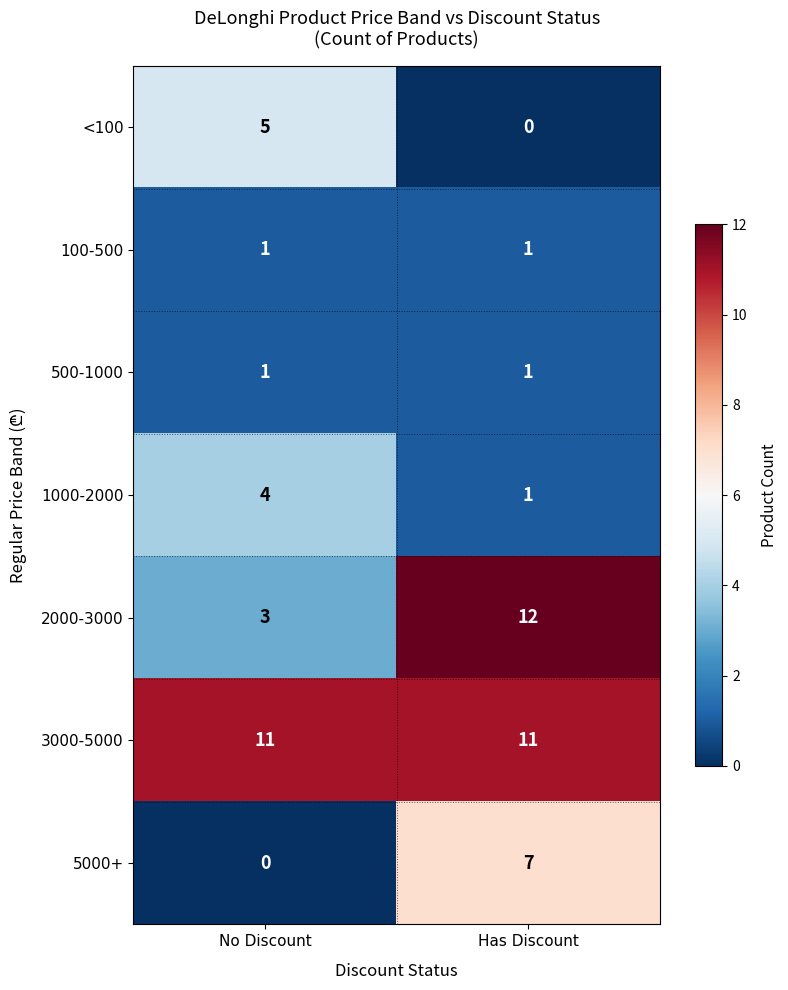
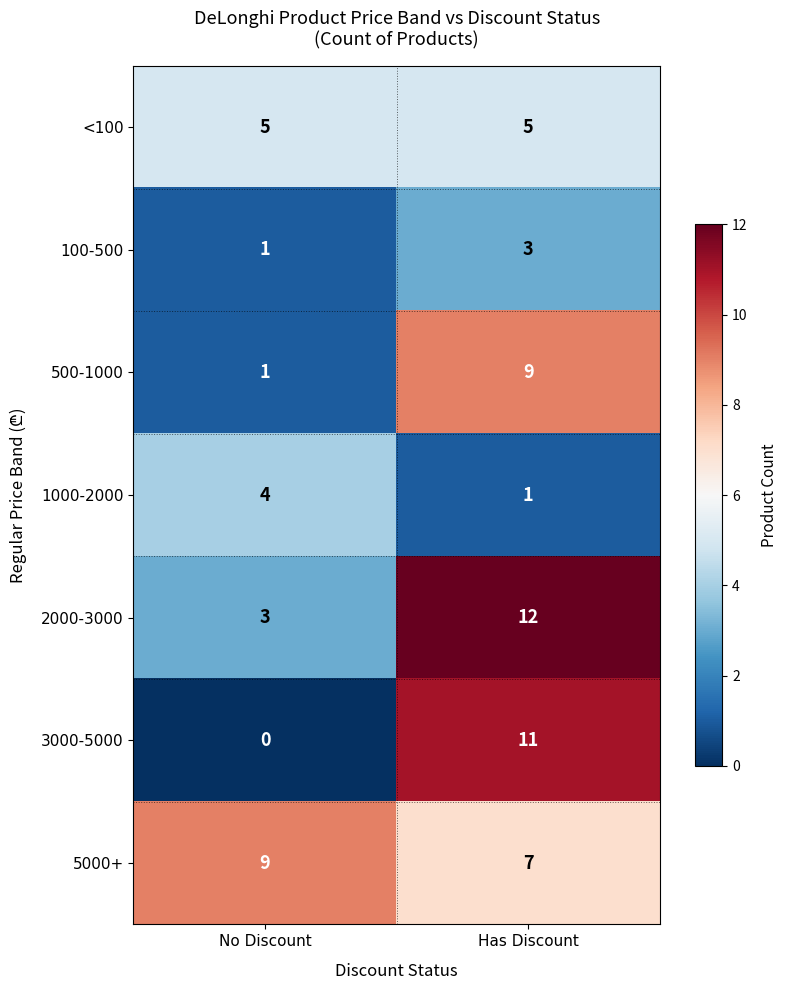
  {
    "<100": {
      "No Discount": 5,
-     "Has Discount": 0
+     "Has Discount": 5
    },
    "100-500": {
      "No Discount": 1,
-     "Has Discount": 1
+     "Has Discount": 3
    },
    "500-1000": {
      "No Discount": 1,
-     "Has Discount": 1
+     "Has Discount": 9
    },
    "1000-2000": {
      "No Discount": 4,
      "Has Discount": 1
    },
    "2000-3000": {
      "No Discount": 3,
      "Has Discount": 12
    },
    "3000-5000": {
-     "No Discount": 11,
+     "No Discount": 0,
      "Has Discount": 11
    },
    "5000+": {
-     "No Discount": 0,
+     "No Discount": 9,
      "Has Discount": 7
    }
  }
